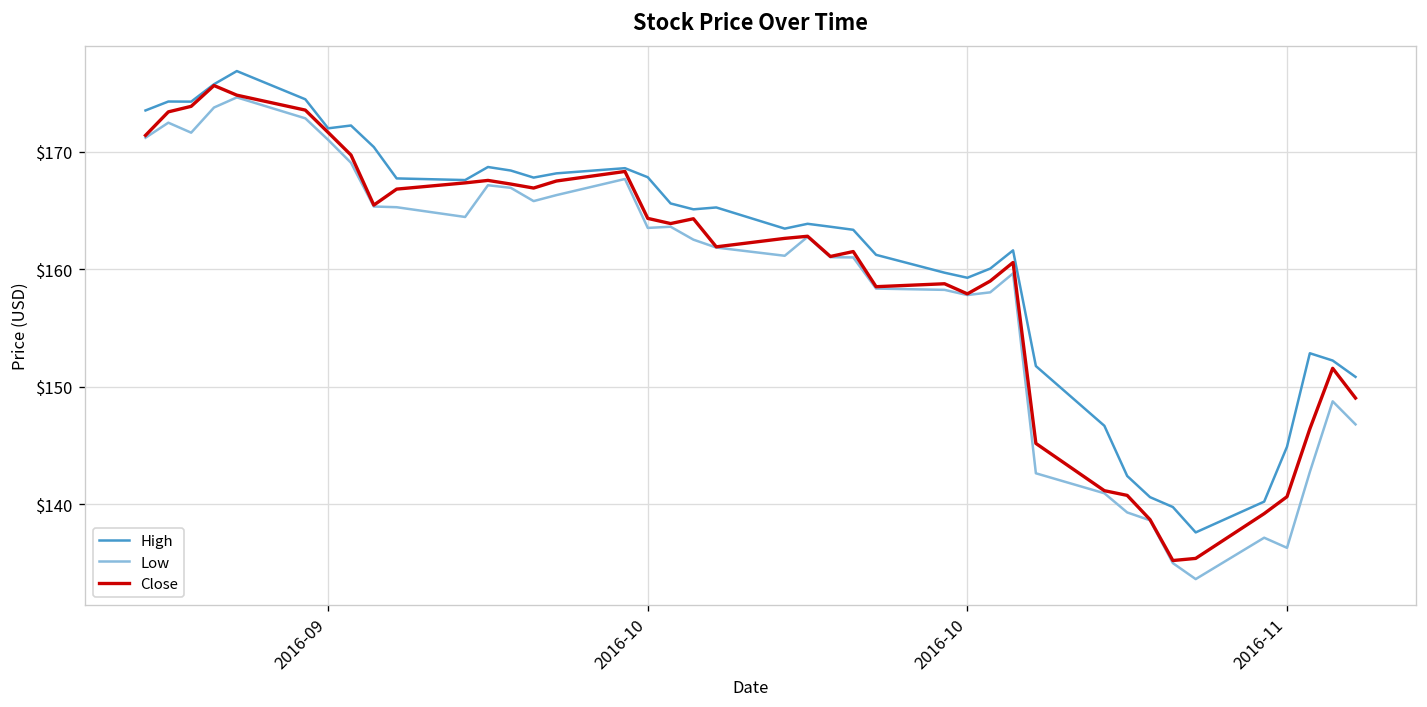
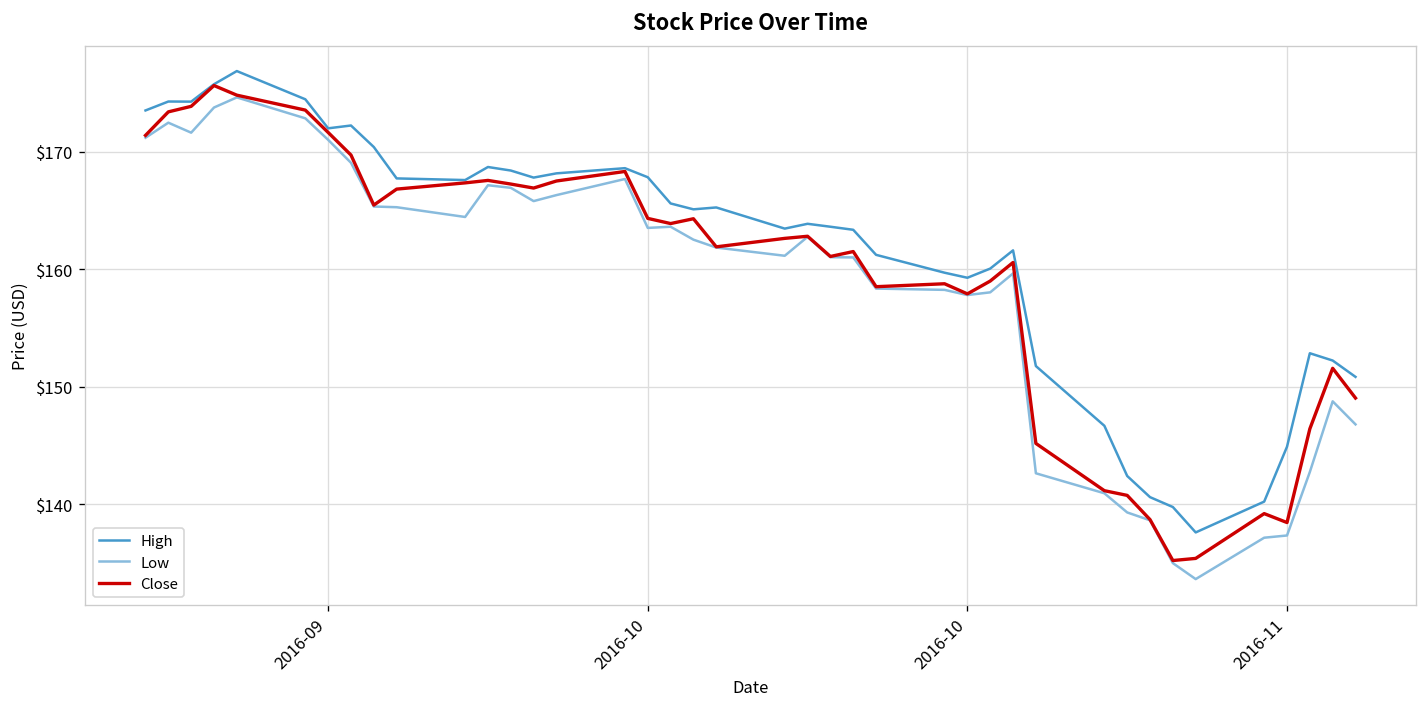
  {
    "High": {
      "2016-09": "$172",
      "2016-11": "$145"
    },
    "Low": {
      "2016-09": "$171",
-     "2016-11": "$136"
+     "2016-11": "$137"
    },
    "Close": {
      "2016-09": "$172",
-     "2016-11": "$141"
+     "2016-11": "$138"
    }
  }
